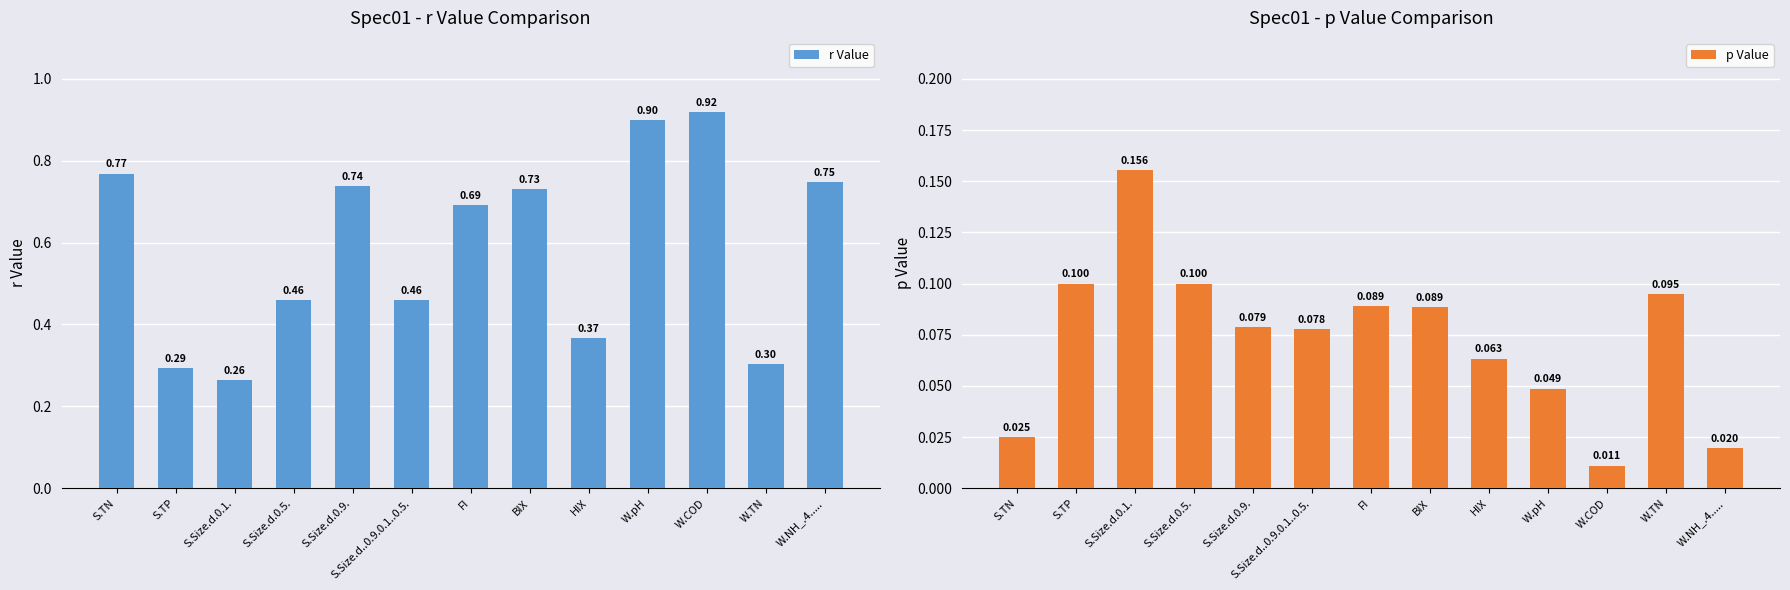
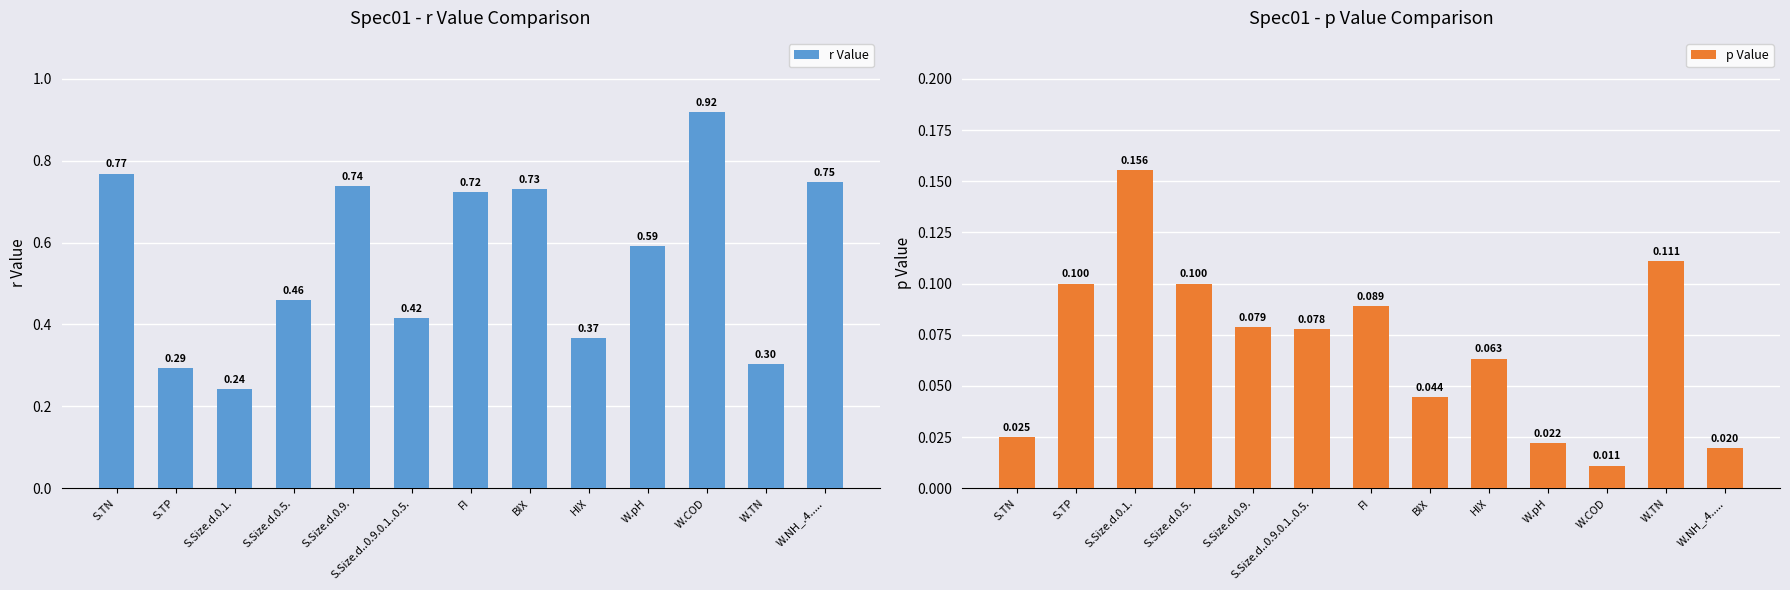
  {
    "Spec01 - r Value Comparison": {
      "S.TN": 0.77,
      "S.TP": 0.29,
-     "S.Size.d.0.1.": 0.26,
+     "S.Size.d.0.1.": 0.24,
      "S.Size.d.0.5.": 0.46,
      "S.Size.d.0.9.": 0.74,
-     "S.Size.d..0.9.0.1..0.5.": 0.46,
-     "FI": 0.69,
+     "S.Size.d..0.9.0.1..0.5.": 0.42,
+     "FI": 0.72,
      "BIX": 0.73,
      "HIX": 0.37,
-     "W.pH": 0.90,
+     "W.pH": 0.59,
      "W.COD": 0.92,
      "W.TN": 0.30,
      "W.NH_.4.....": 0.75
    },
    "Spec01 - p Value Comparison": {
      "S.TN": 0.025,
      "S.TP": 0.100,
      "S.Size.d.0.1.": 0.156,
      "S.Size.d.0.5.": 0.100,
      "S.Size.d.0.9.": 0.079,
      "S.Size.d..0.9.0.1..0.5.": 0.078,
      "FI": 0.089,
-     "BIX": 0.089,
+     "BIX": 0.044,
      "HIX": 0.063,
-     "W.pH": 0.049,
+     "W.pH": 0.022,
      "W.COD": 0.011,
-     "W.TN": 0.095,
+     "W.TN": 0.111,
      "W.NH_.4.....": 0.020
    }
  }
